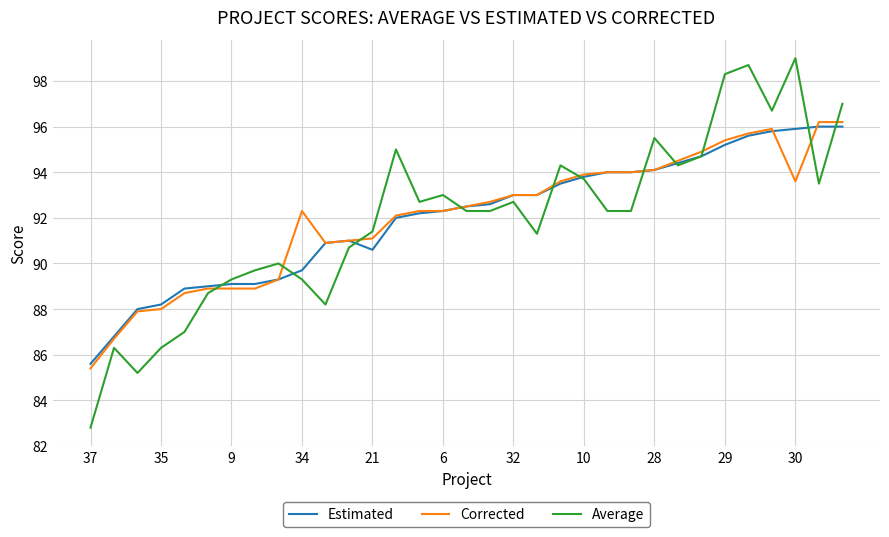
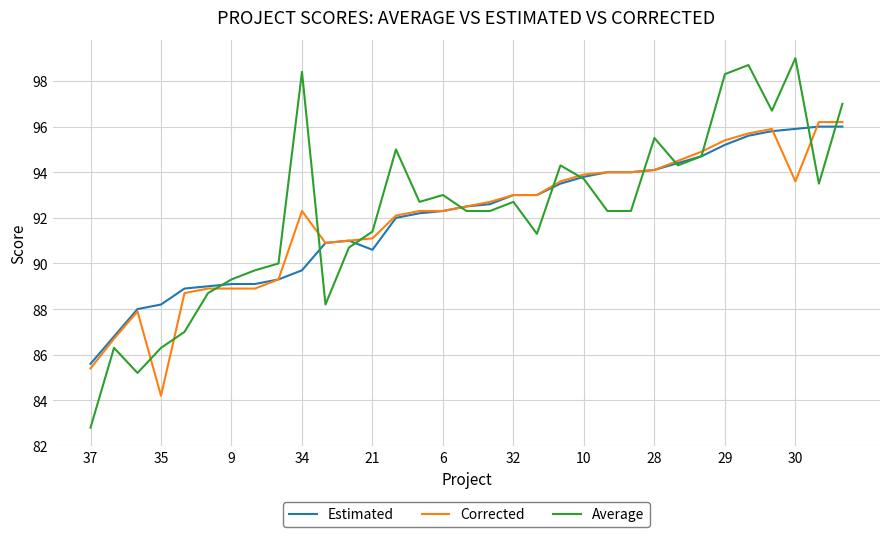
  {
    "Estimated": {
      "37": 85.6,
      "35": 88.2,
      "9": 89.1,
      "34": 89.7,
      "21": 90.6,
      "30": 95.9
    },
    "Corrected": {
      "37": 85.4,
-     "35": 88.0,
+     "35": 84.2,
      "9": 88.9,
      "34": 92.3,
      "21": 91.1,
      "30": 93.6
    },
    "Average": {
      "37": 82.8,
      "35": 86.3,
      "9": 89.3,
-     "34": 89.3,
+     "34": 98.4,
      "21": 91.4,
      "6": 93.0,
      "30": 99.0
    }
  }
